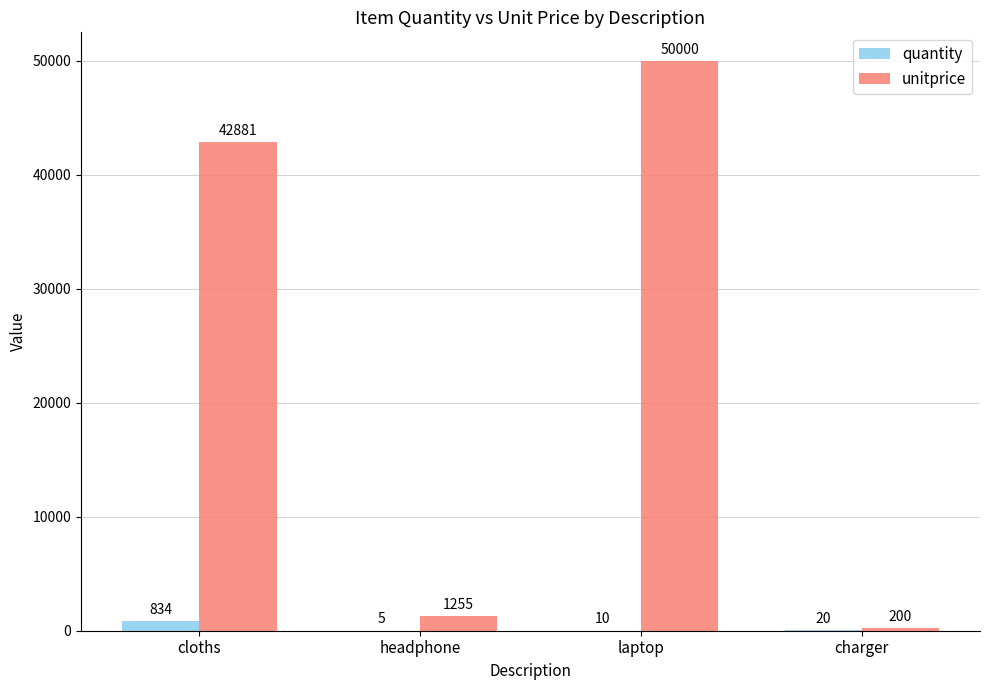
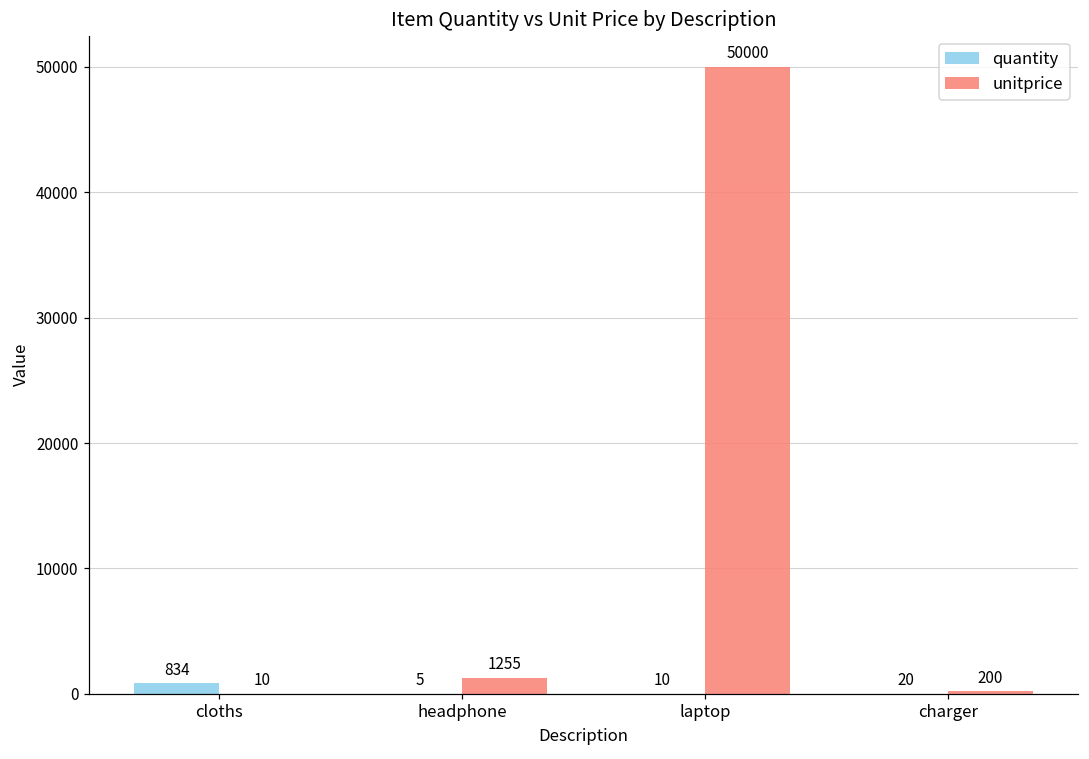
  {
    "quantity": {
      "cloths": 834,
      "headphone": 5,
      "laptop": 10,
      "charger": 20
    },
    "unitprice": {
-     "cloths": 42881,
+     "cloths": 10,
      "headphone": 1255,
      "laptop": 50000,
      "charger": 200
    }
  }
